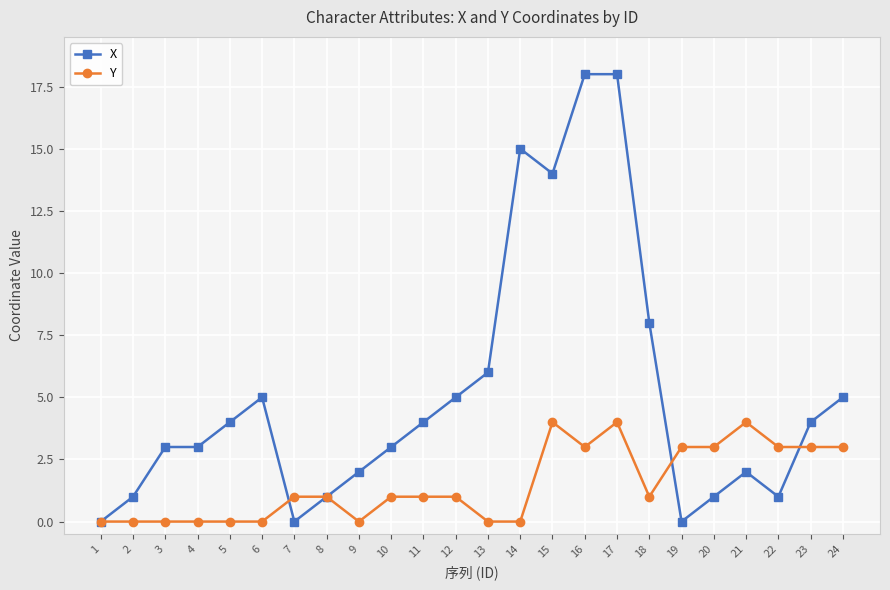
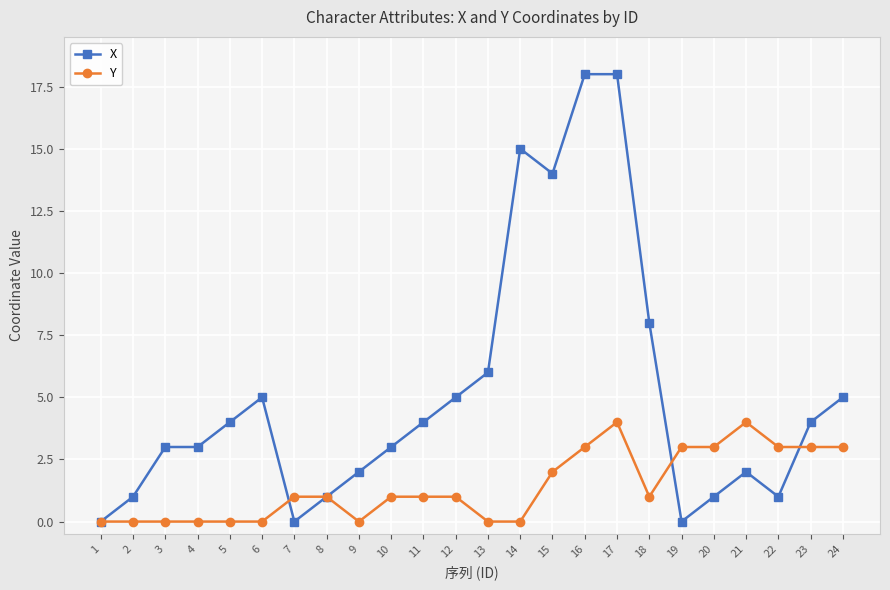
  {
    "X": {
      "2": 1,
      "3": 3,
      "4": 3,
      "5": 4,
      "6": 5,
      "7": 0,
      "9": 2,
      "10": 3,
      "11": 4,
      "12": 5,
      "13": 6,
      "14": 15,
      "15": 14,
      "16": 18,
      "17": 18,
      "18": 8,
      "19": 0,
      "20": 1,
      "21": 2,
      "22": 1,
      "23": 4,
      "24": 5
    },
    "Y": {
      "2": 0,
      "3": 0,
      "4": 0,
      "5": 0,
      "6": 0,
      "7": 1,
      "9": 0,
      "10": 1,
      "11": 1,
      "12": 1,
      "13": 0,
      "14": 0,
-     "15": 4,
+     "15": 2,
      "16": 3,
      "17": 4,
      "18": 1,
      "19": 3,
      "20": 3,
      "21": 4,
      "22": 3,
      "23": 3,
      "24": 3
    }
  }
